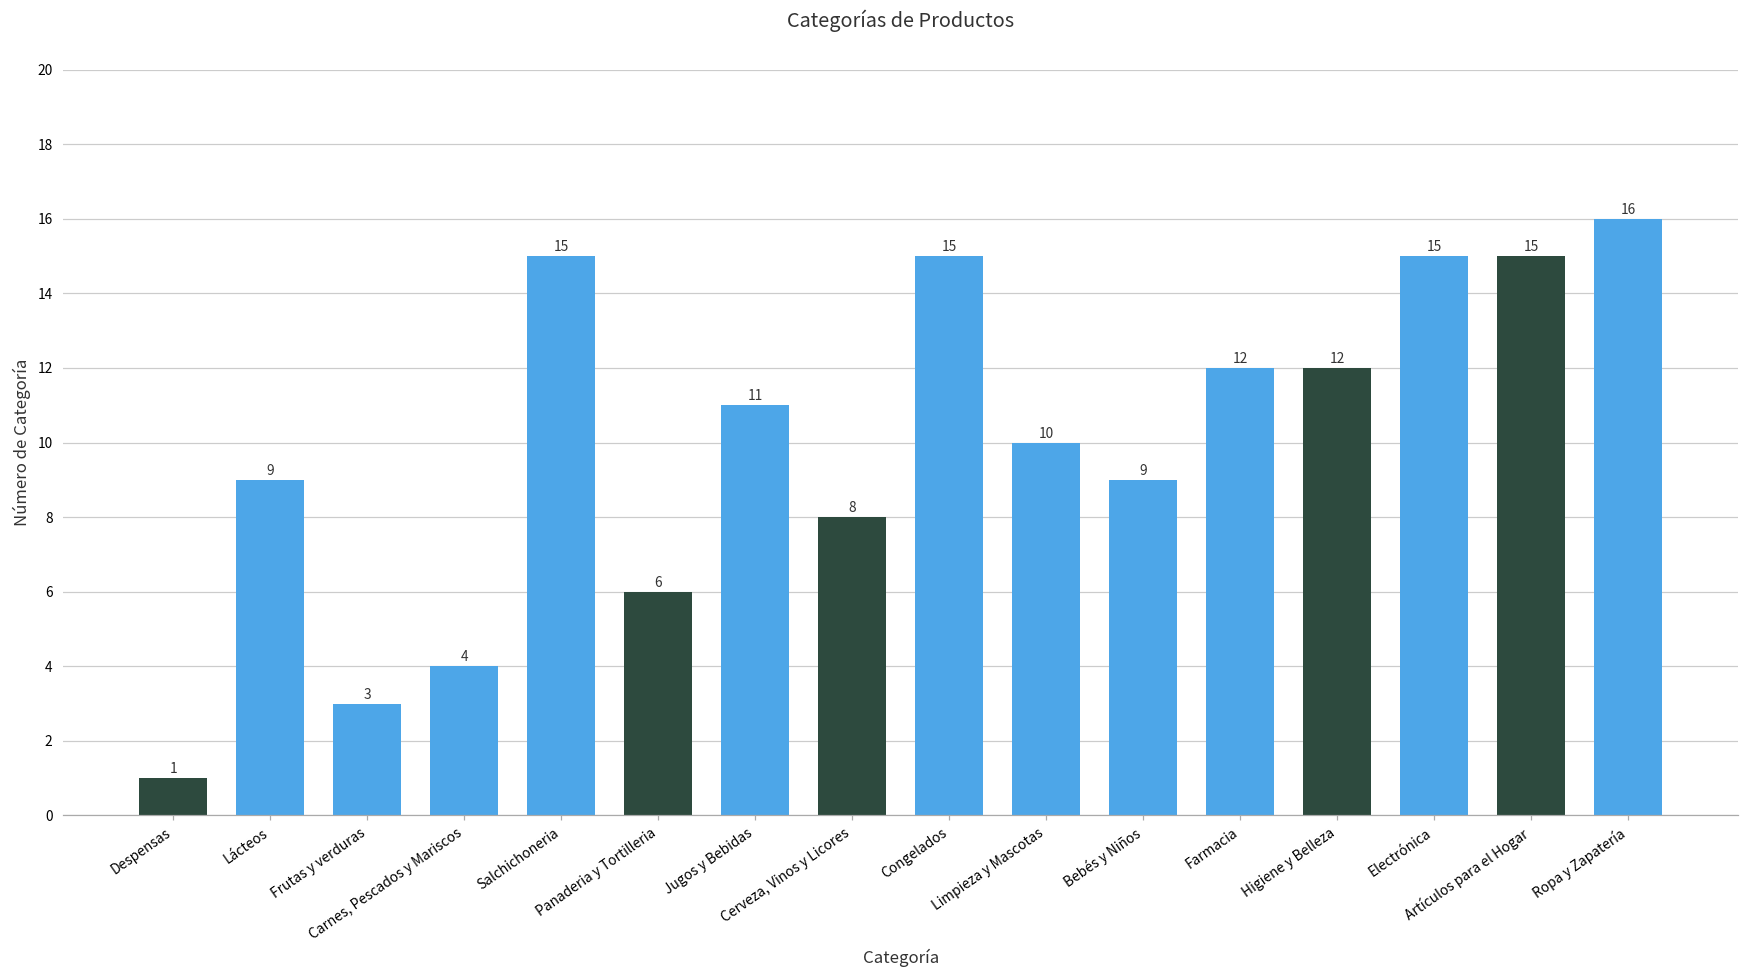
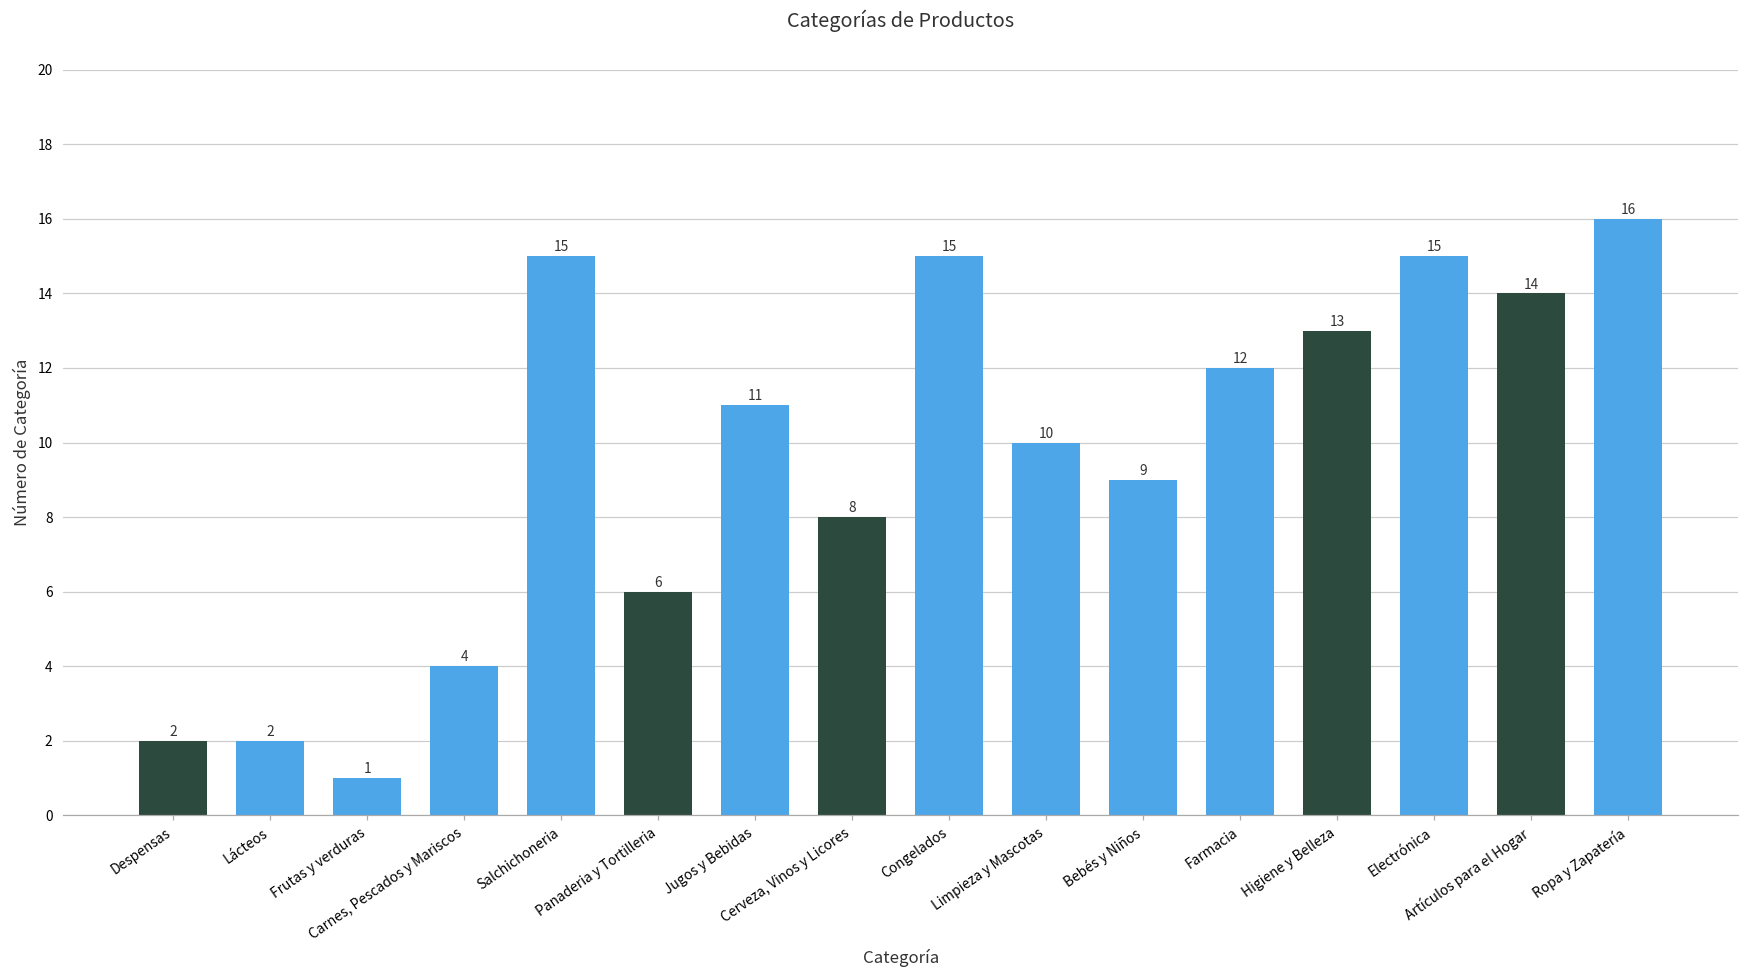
  {
-   "Despensas": 1,
-   "Lácteos": 9,
-   "Frutas y verduras": 3,
+   "Despensas": 2,
+   "Lácteos": 2,
+   "Frutas y verduras": 1,
    "Carnes, Pescados y Mariscos": 4,
    "Salchichoneria": 15,
    "Panaderia y Tortilleria": 6,
    "Jugos y Bebidas": 11,
    "Cerveza, Vinos y Licores": 8,
    "Congelados": 15,
    "Limpieza y Mascotas": 10,
    "Bebés y Niños": 9,
    "Farmacia": 12,
-   "Higiene y Belleza": 12,
+   "Higiene y Belleza": 13,
    "Electrónica": 15,
-   "Artículos para el Hogar": 15,
+   "Artículos para el Hogar": 14,
    "Ropa y Zapatería": 16
  }
